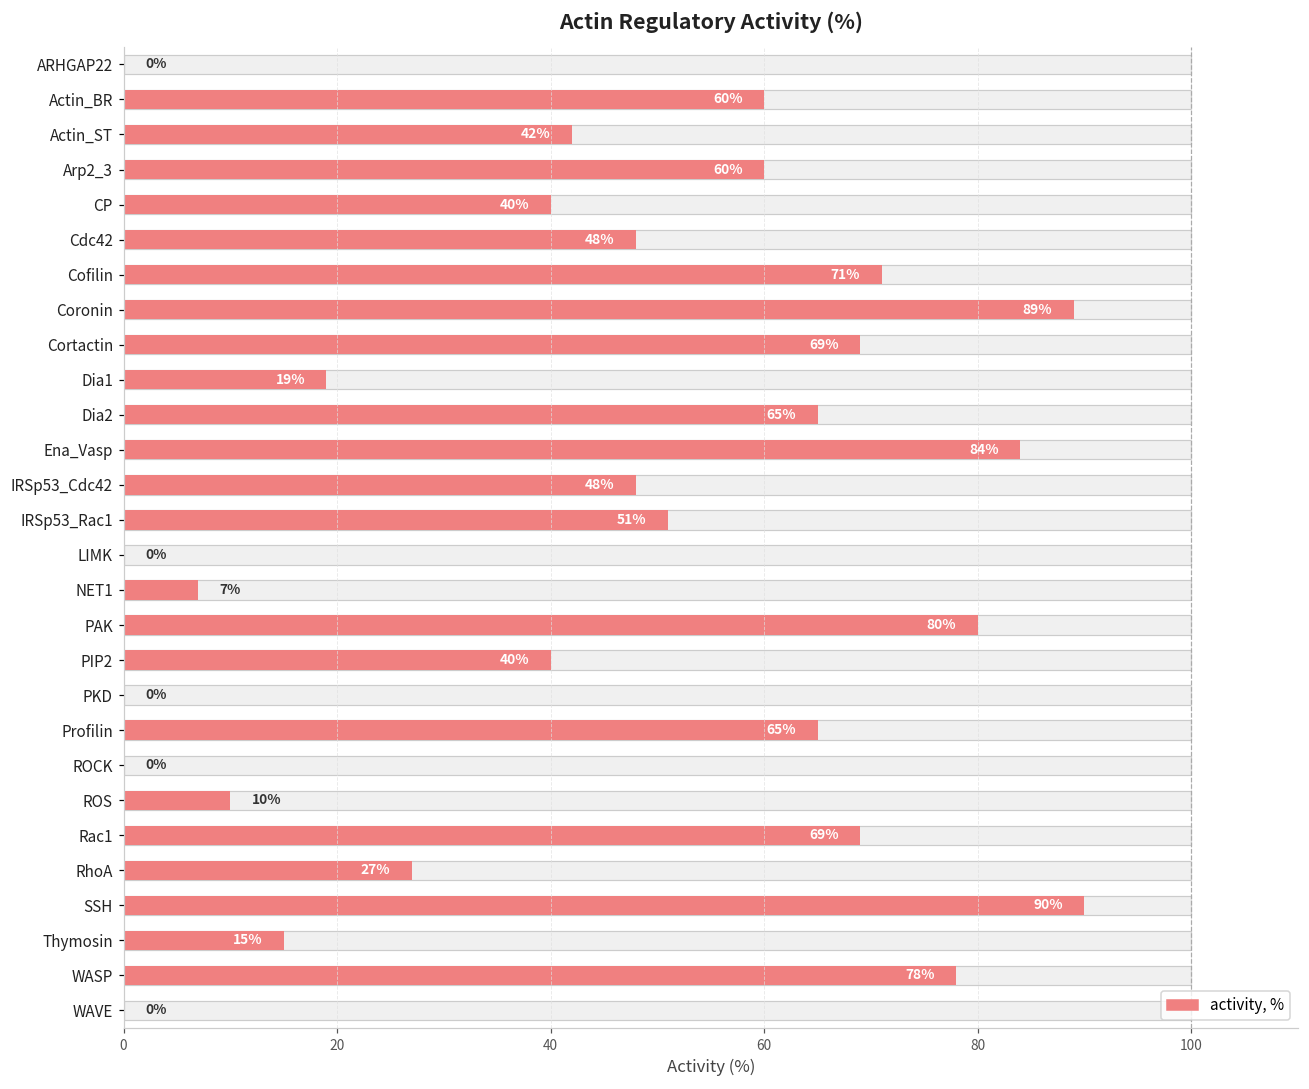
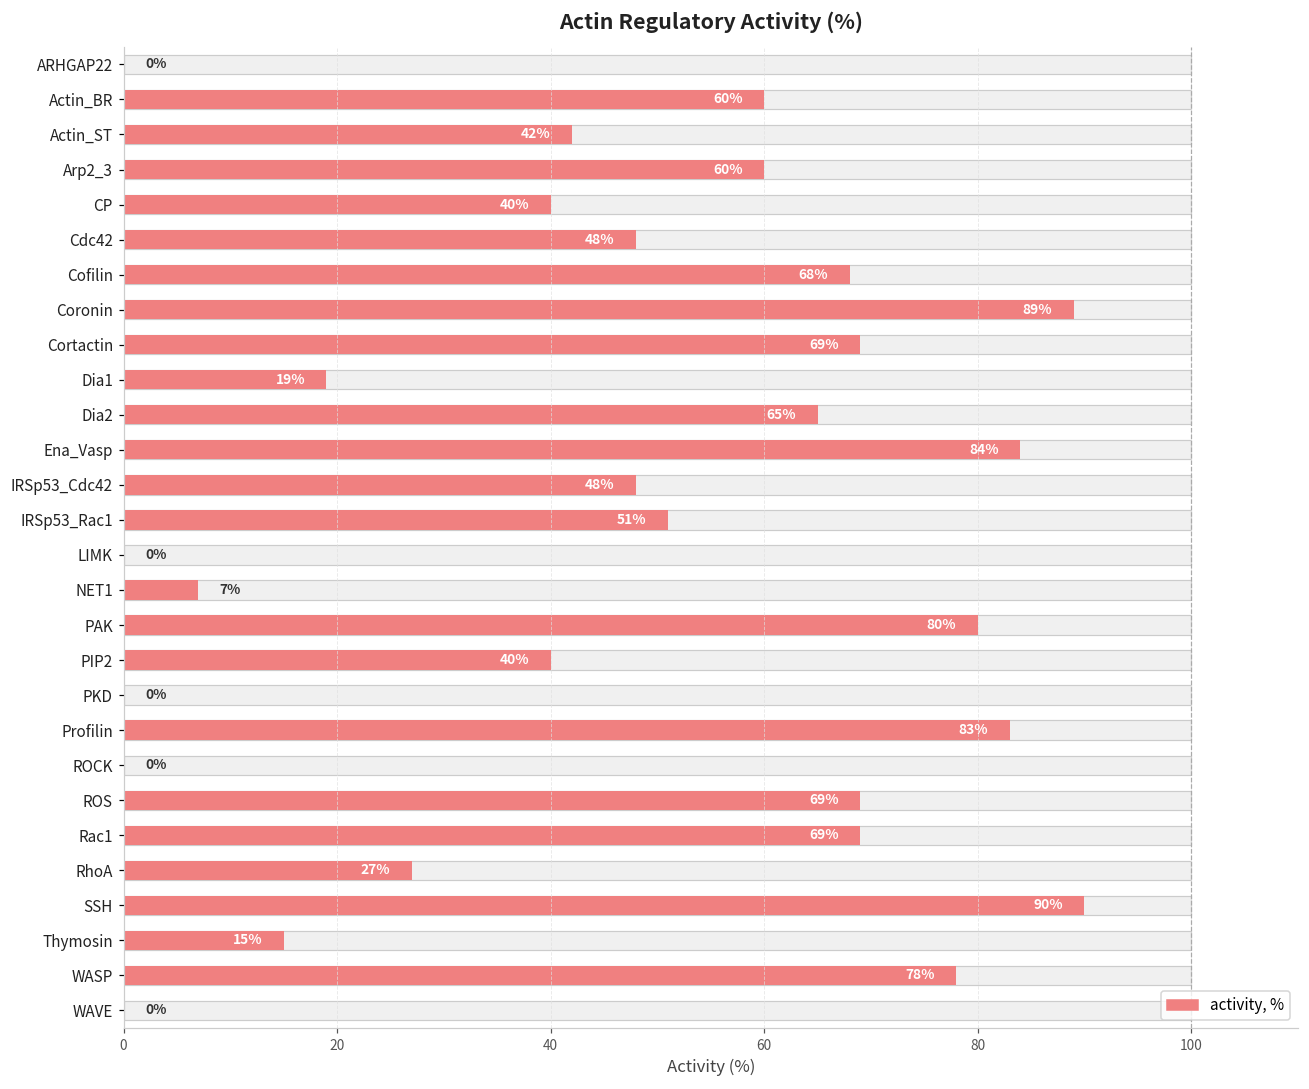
  {
    "activity, %": {
      "ARHGAP22": "0%",
-     "Cofilin": "71%",
+     "Cofilin": "68%",
      "LIMK": "0%",
      "PKD": "0%",
-     "Profilin": "65%",
+     "Profilin": "83%",
      "ROCK": "0%",
-     "ROS": "10%",
+     "ROS": "69%",
      "WAVE": "0%"
    }
  }
